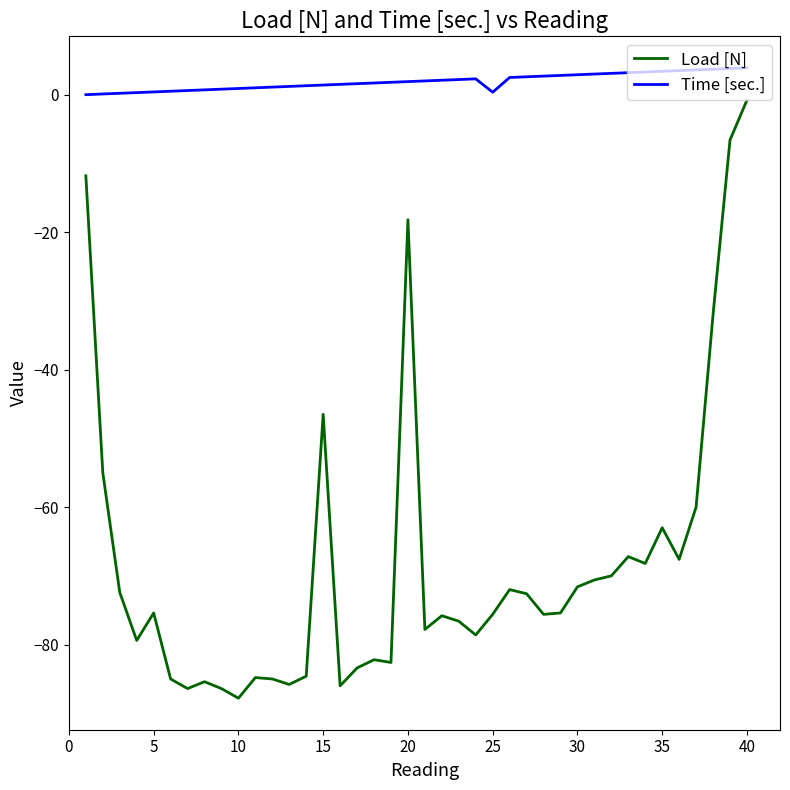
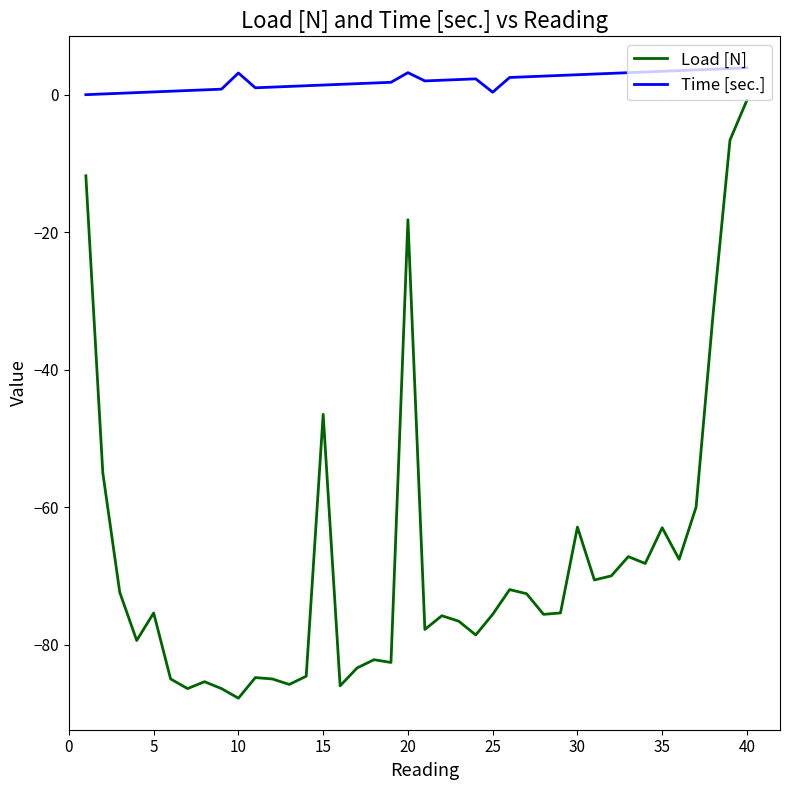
  {
    "Load [N]": {
      "5": -75,
      "10": -88,
      "15": -47,
      "20": -18,
      "25": -76,
-     "30": -72,
+     "30": -63,
      "35": -63
    },
    "Time [sec.]": {
      "5": 0,
-     "10": 1,
+     "10": 3,
      "15": 1,
-     "20": 2,
+     "20": 3,
      "25": 0,
      "30": 3
    }
  }
